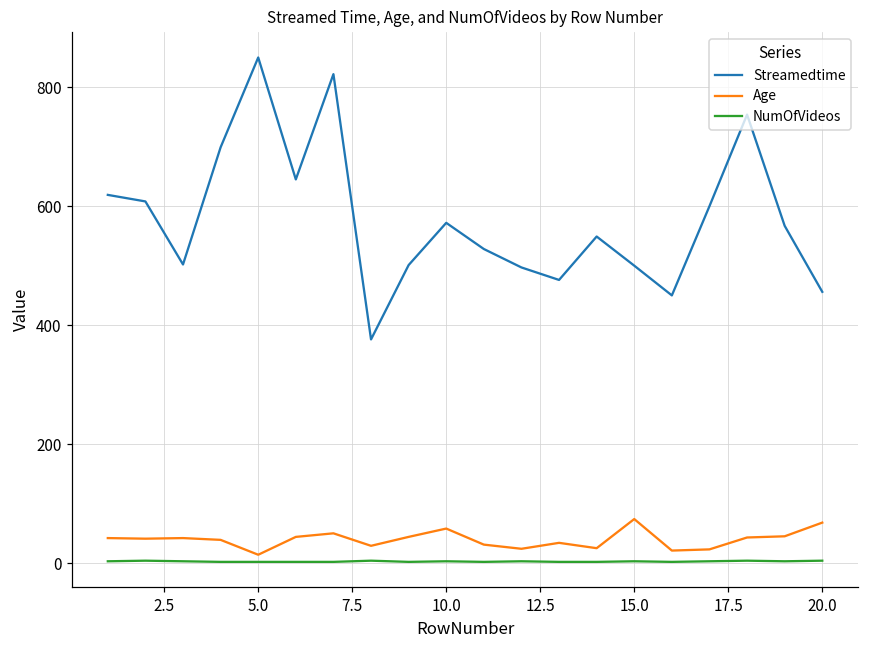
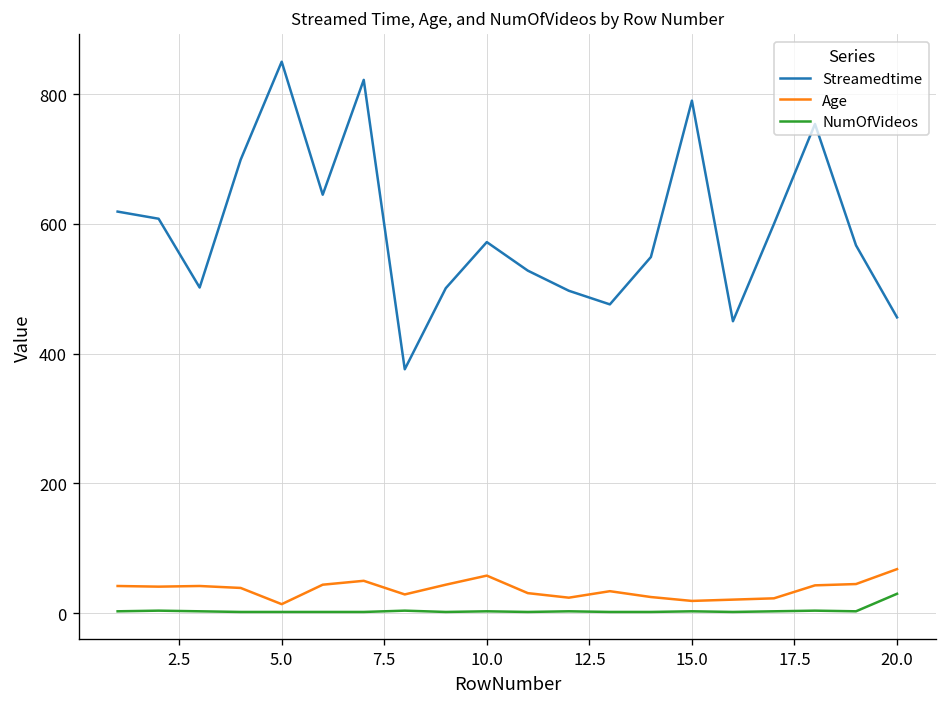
  {
    "Streamedtime": {
      "5.0": 850,
      "10.0": 570,
-     "15.0": 500,
+     "15.0": 790,
      "20.0": 460
    },
    "Age": {
      "5.0": 10,
      "10.0": 60,
-     "15.0": 70,
+     "15.0": 20,
      "20.0": 70
    },
    "NumOfVideos": {
      "5.0": 0,
      "10.0": 0,
      "15.0": 0,
-     "20.0": 0
+     "20.0": 30
    }
  }
